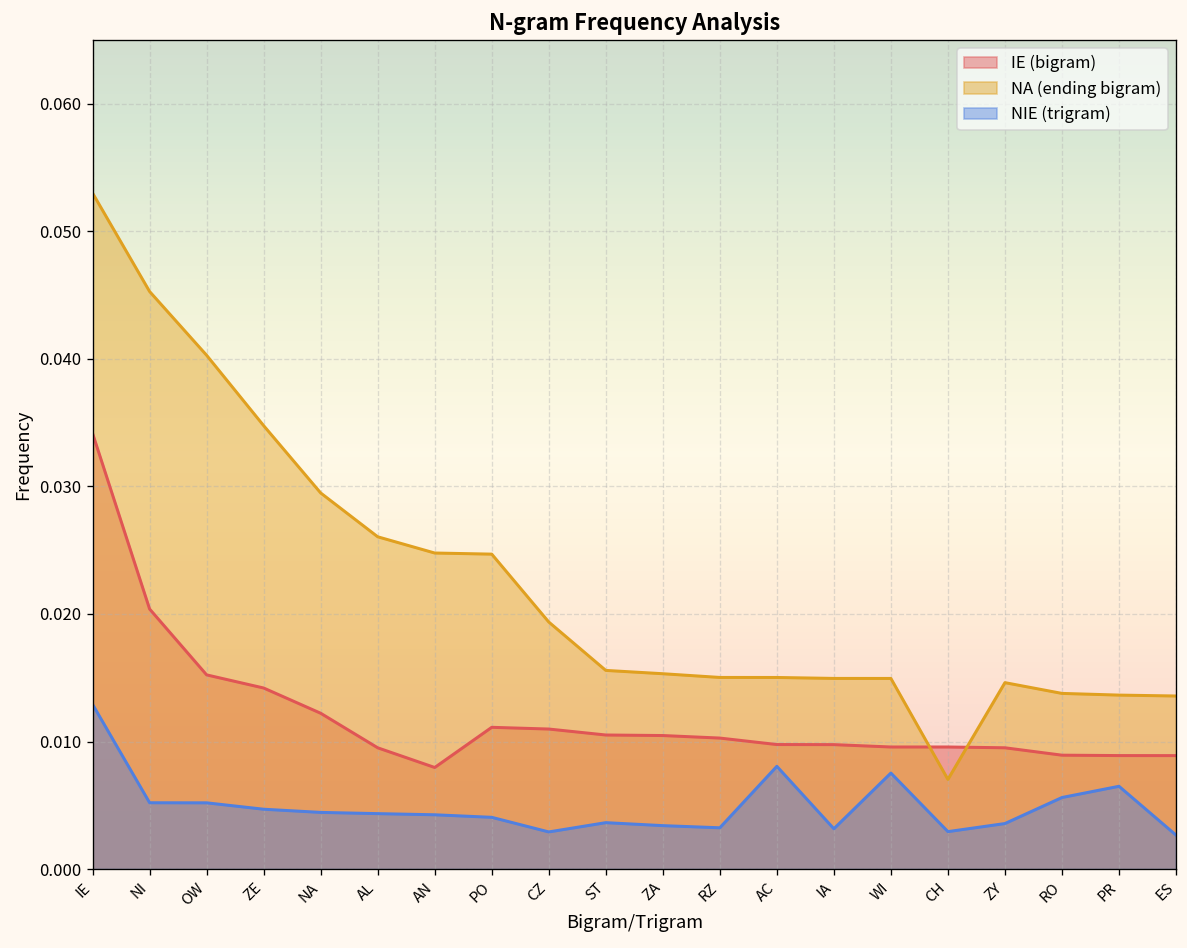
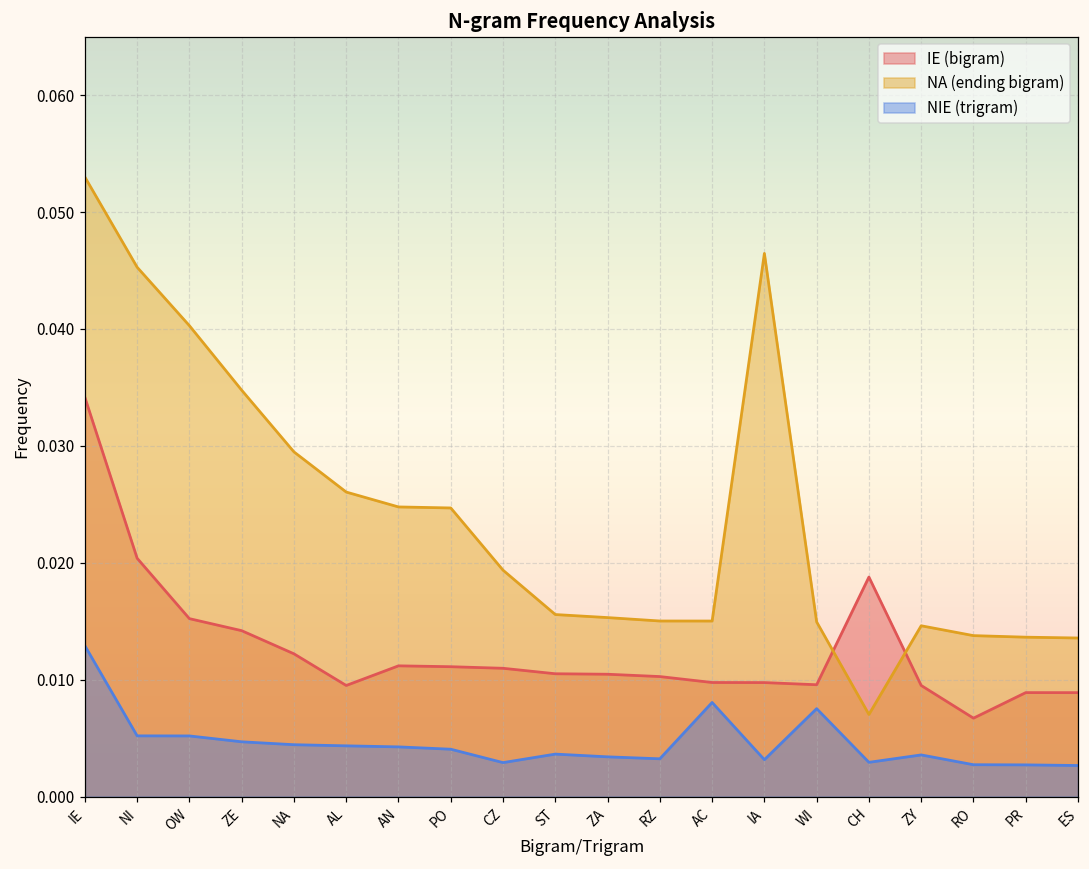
  {
    "IE (bigram)": {
      "IE": 0.0342,
      "NI": 0.0204,
      "OW": 0.0152,
      "ZE": 0.0142,
      "NA": 0.0122,
      "AL": 0.0095,
-     "AN": 0.0080,
+     "AN": 0.0112,
      "PO": 0.0111,
      "CZ": 0.0110,
      "ST": 0.0105,
      "ZA": 0.0105,
      "RZ": 0.0103,
      "AC": 0.0098,
      "IA": 0.0098,
      "WI": 0.0096,
-     "CH": 0.0096,
+     "CH": 0.0188,
      "ZY": 0.0095,
-     "RO": 0.0089,
+     "RO": 0.0067,
      "PR": 0.0089,
      "ES": 0.0089
    },
    "NA (ending bigram)": {
      "IE": 0.0530,
      "NI": 0.0453,
      "OW": 0.0403,
      "ZE": 0.0348,
      "NA": 0.0295,
      "AL": 0.0261,
      "AN": 0.0248,
      "PO": 0.0247,
      "CZ": 0.0194,
      "ST": 0.0156,
      "ZA": 0.0153,
      "RZ": 0.0150,
      "AC": 0.0150,
-     "IA": 0.0149,
+     "IA": 0.0465,
      "WI": 0.0149,
      "CH": 0.0070,
      "ZY": 0.0146,
      "RO": 0.0138,
      "PR": 0.0136,
      "ES": 0.0136
    },
    "NIE (trigram)": {
      "IE": 0.0129,
      "NI": 0.0052,
      "OW": 0.0052,
      "ZE": 0.0047,
      "NA": 0.0044,
      "AL": 0.0043,
      "AN": 0.0043,
      "PO": 0.0041,
      "CZ": 0.0029,
      "ST": 0.0036,
      "ZA": 0.0034,
      "RZ": 0.0032,
      "AC": 0.0081,
      "IA": 0.0032,
      "WI": 0.0075,
      "CH": 0.0029,
      "ZY": 0.0036,
-     "RO": 0.0056,
-     "PR": 0.0065,
+     "RO": 0.0027,
+     "PR": 0.0027,
      "ES": 0.0027
    }
  }
